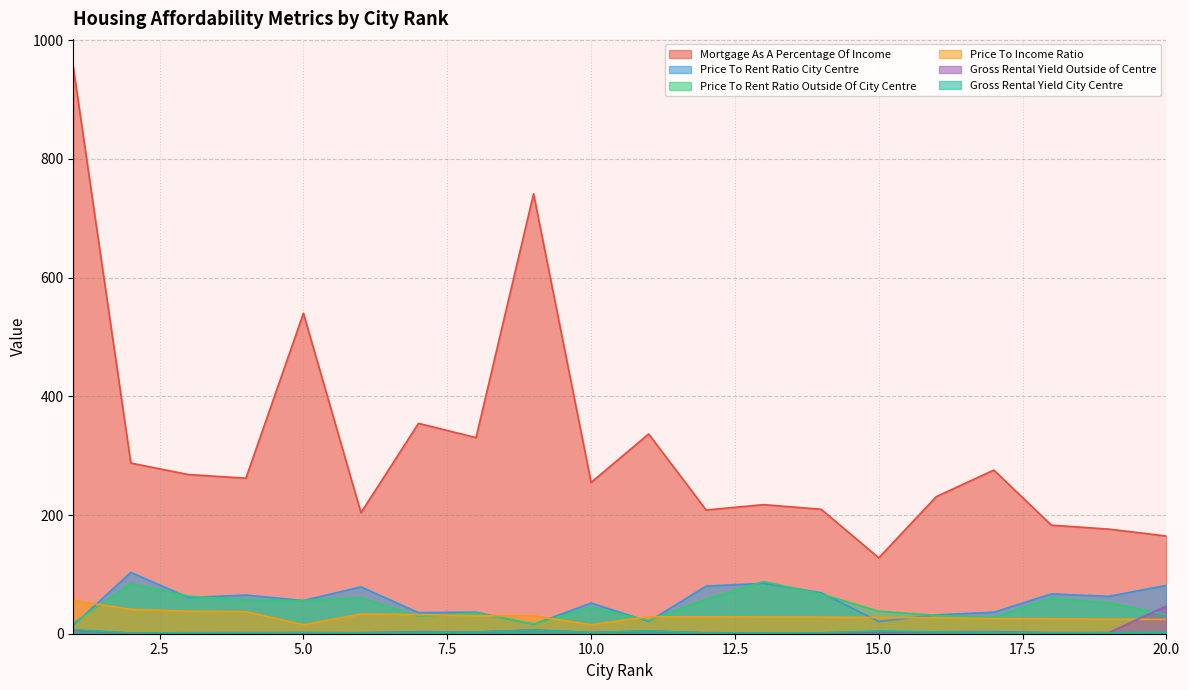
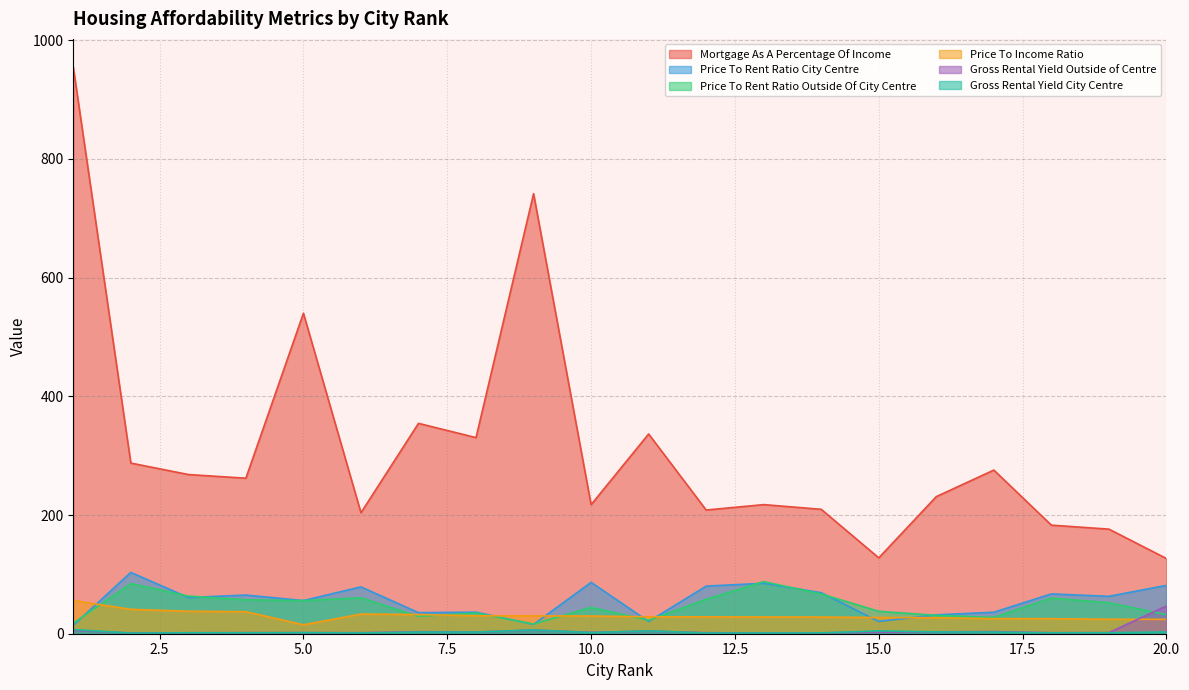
  {
    "Mortgage As A Percentage Of Income": {
      "5.0": 540,
-     "10.0": 250,
+     "10.0": 220,
      "15.0": 130,
-     "20.0": 160
+     "20.0": 130
    },
    "Price To Rent Ratio City Centre": {
-     "10.0": 50,
+     "10.0": 90,
      "15.0": 20,
      "20.0": 80
    },
    "Price To Income Ratio": {
      "5.0": 20,
-     "10.0": 20,
+     "10.0": 30,
      "15.0": 30,
      "20.0": 20
    },
    "Gross Rental Yield Outside of Centre": {
      "20.0": 50
    }
  }
